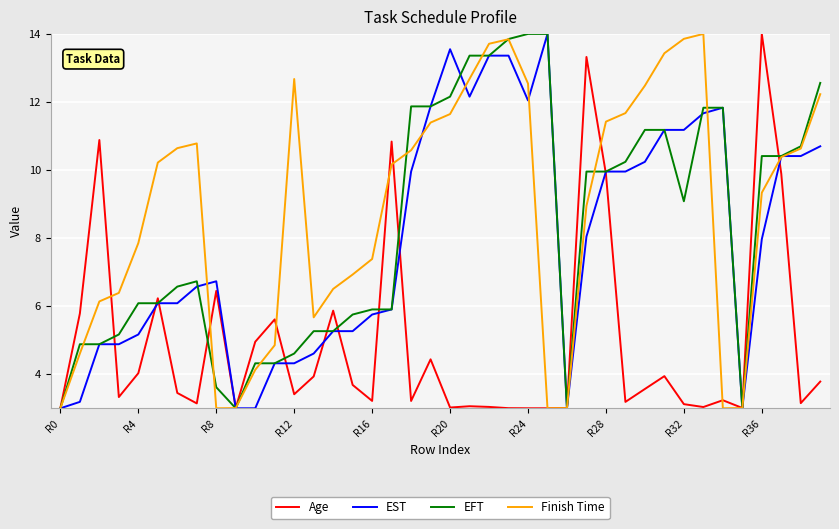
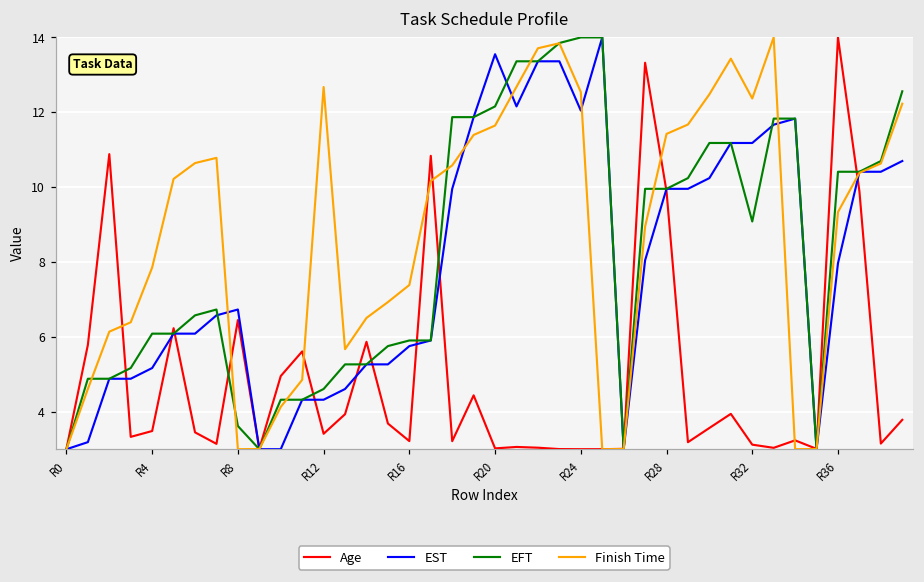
  {
    "Age": {
-     "R4": 4.0,
+     "R4": 3.5,
      "R8": 6.4,
      "R12": 3.4,
      "R16": 3.2,
      "R20": 3.0,
      "R24": 3.0,
      "R32": 3.1,
      "R36": 14.0
    },
    "EST": {
      "R4": 5.2,
      "R8": 6.7,
      "R12": 4.3,
      "R16": 5.8,
      "R20": 13.6,
      "R24": 12.0,
      "R32": 11.2,
      "R36": 8.0
    },
    "EFT": {
      "R4": 6.1,
      "R8": 3.6,
      "R12": 4.6,
      "R16": 5.9,
      "R20": 12.2,
      "R24": 14.0,
      "R32": 9.1,
      "R36": 10.4
    },
    "Finish Time": {
      "R4": 7.9,
      "R8": 3.0,
      "R12": 12.7,
      "R16": 7.4,
      "R20": 11.6,
      "R24": 12.5,
      "R28": 11.4,
-     "R32": 13.9,
+     "R32": 12.4,
      "R36": 9.3
    }
  }
